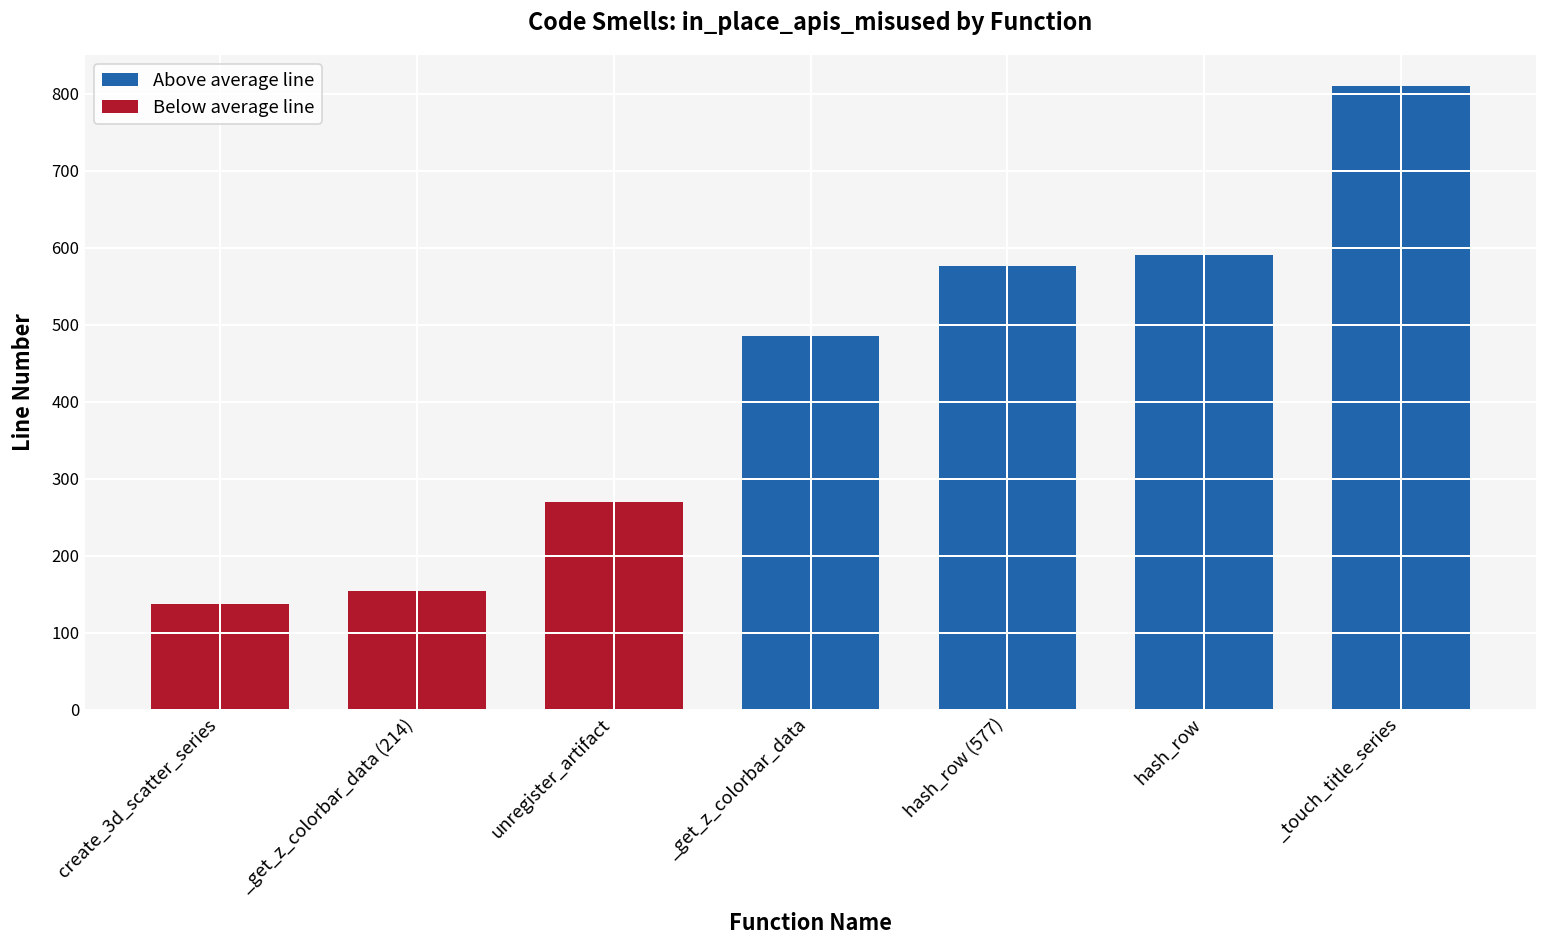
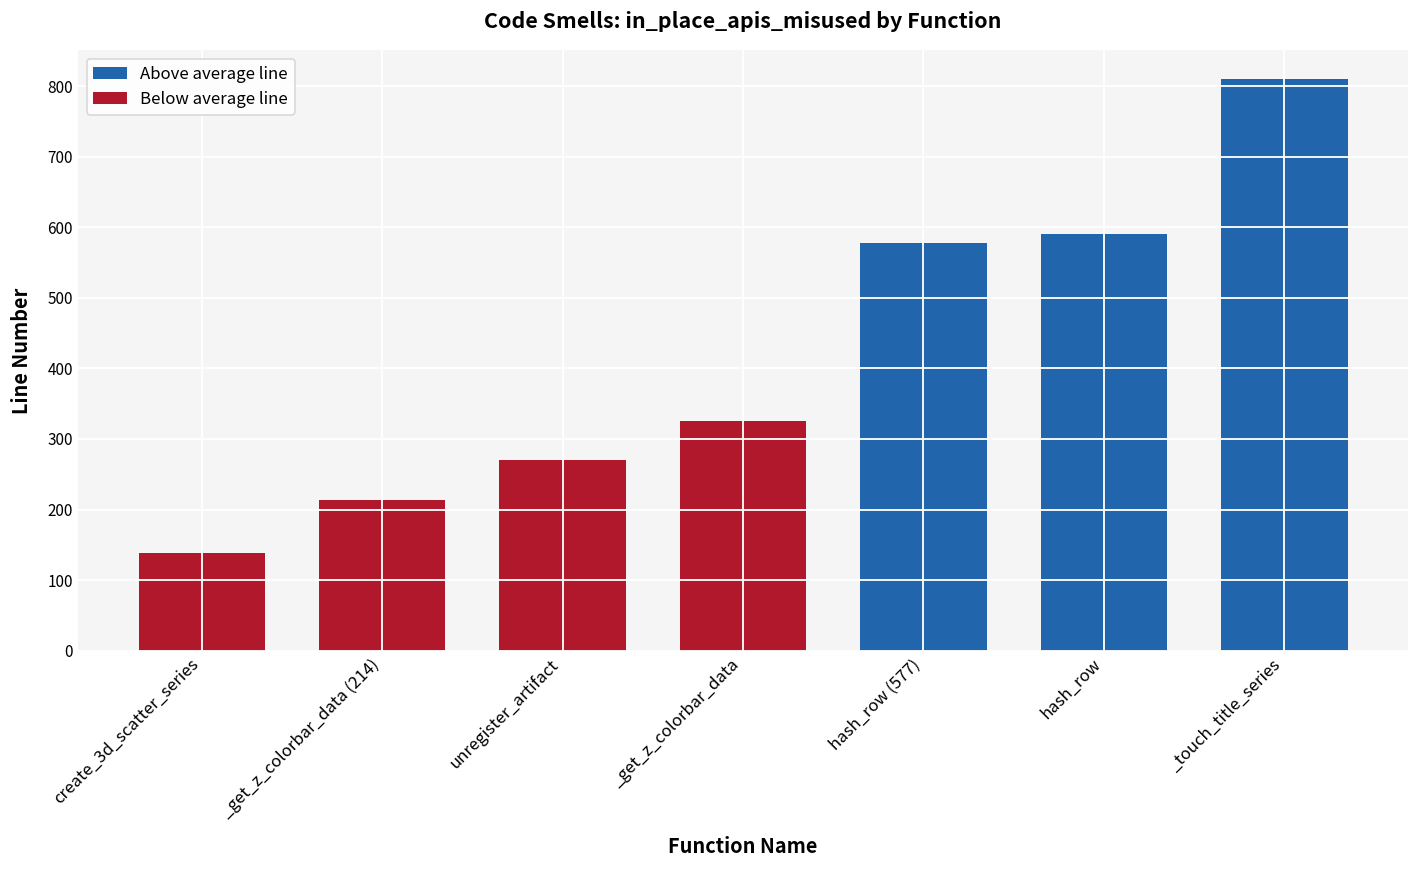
  {
    "create_3d_scatter_series": 140,
-   "_get_z_colorbar_data (214)": 160,
+   "_get_z_colorbar_data (214)": 210,
    "unregister_artifact": 270,
-   "_get_z_colorbar_data": 490,
+   "_get_z_colorbar_data": 330,
    "hash_row (577)": 580,
    "hash_row": 590,
    "_touch_title_series": 810
  }
